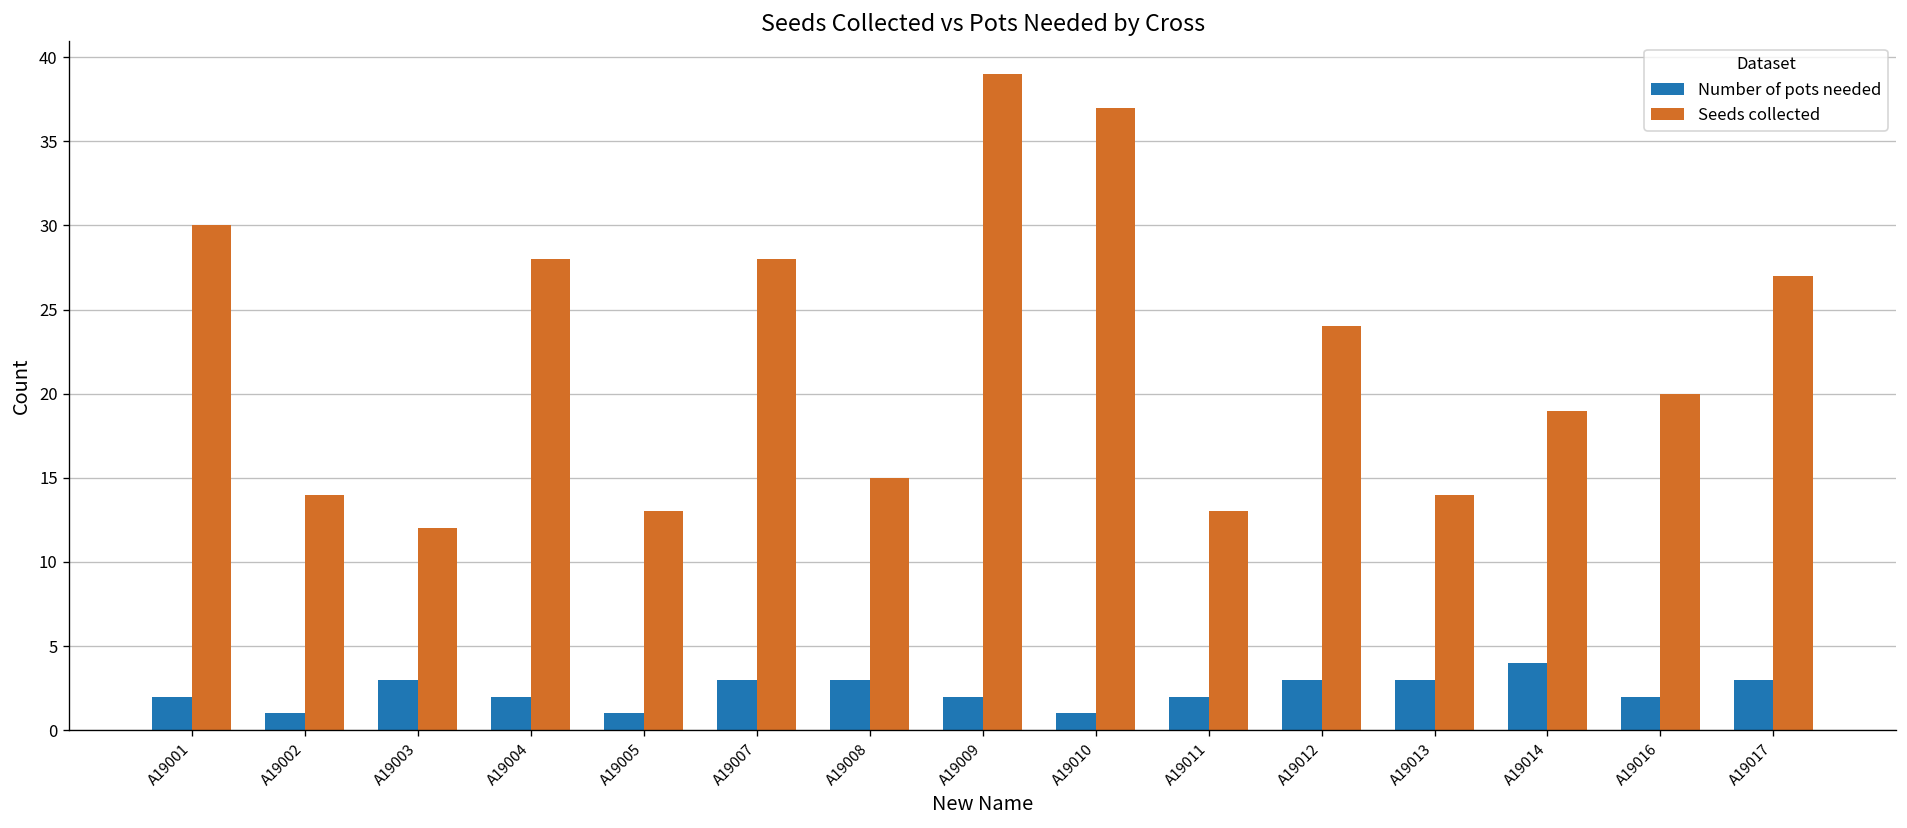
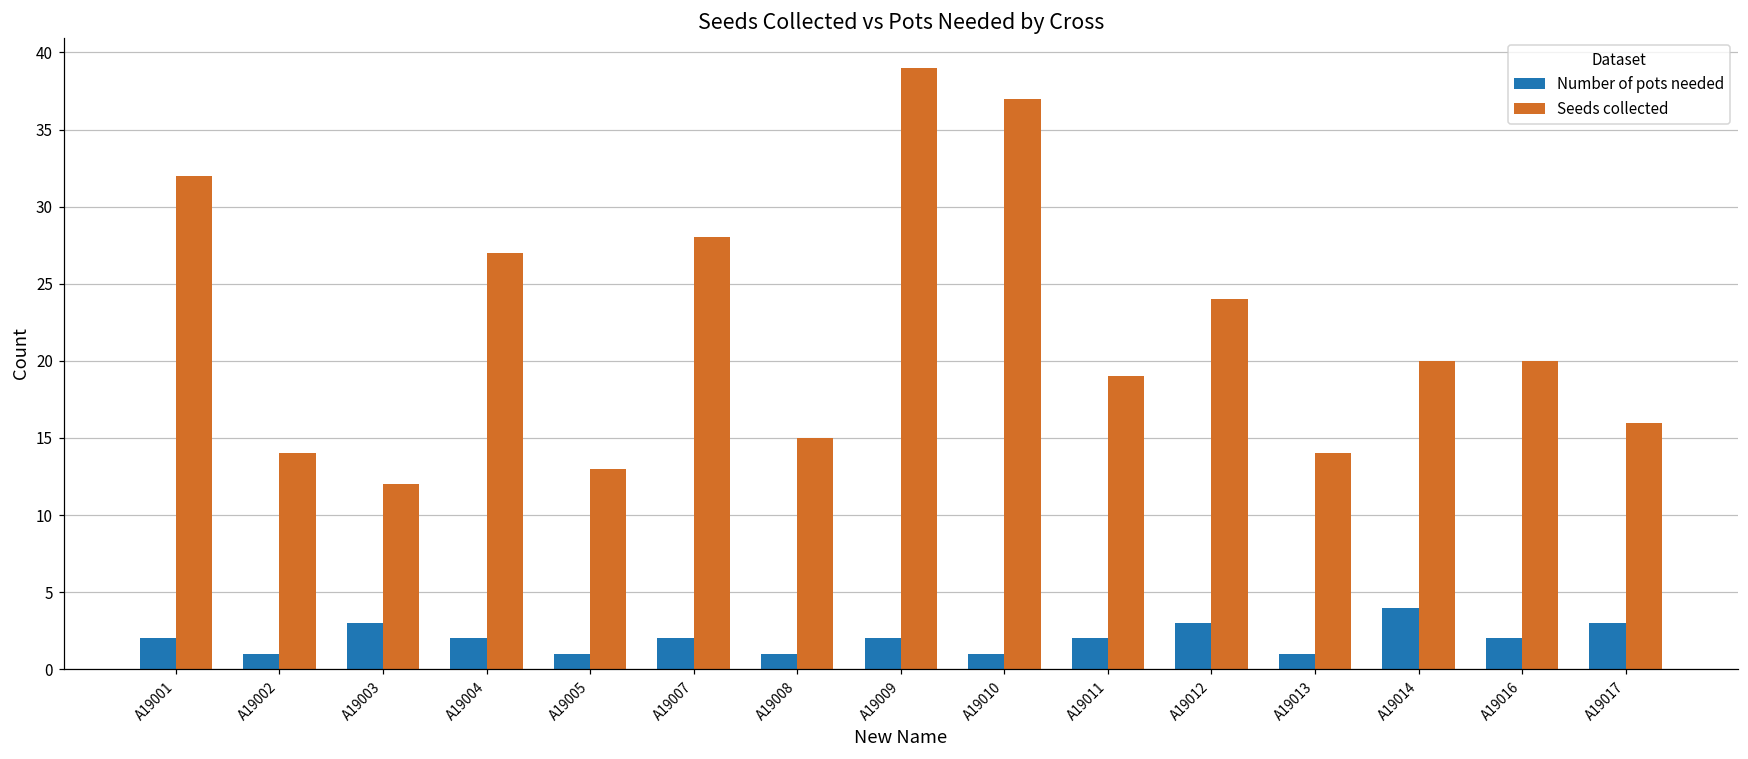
  {
    "Number of pots needed": {
      "A19001": 2,
      "A19002": 1,
      "A19003": 3,
      "A19004": 2,
      "A19005": 1,
-     "A19007": 3,
-     "A19008": 3,
+     "A19007": 2,
+     "A19008": 1,
      "A19009": 2,
      "A19010": 1,
      "A19011": 2,
      "A19012": 3,
-     "A19013": 3,
+     "A19013": 1,
      "A19014": 4,
      "A19016": 2,
      "A19017": 3
    },
    "Seeds collected": {
-     "A19001": 30,
+     "A19001": 32,
      "A19002": 14,
      "A19003": 12,
-     "A19004": 28,
+     "A19004": 27,
      "A19005": 13,
      "A19007": 28,
      "A19008": 15,
      "A19009": 39,
      "A19010": 37,
-     "A19011": 13,
+     "A19011": 19,
      "A19012": 24,
      "A19013": 14,
-     "A19014": 19,
+     "A19014": 20,
      "A19016": 20,
-     "A19017": 27
+     "A19017": 16
    }
  }
